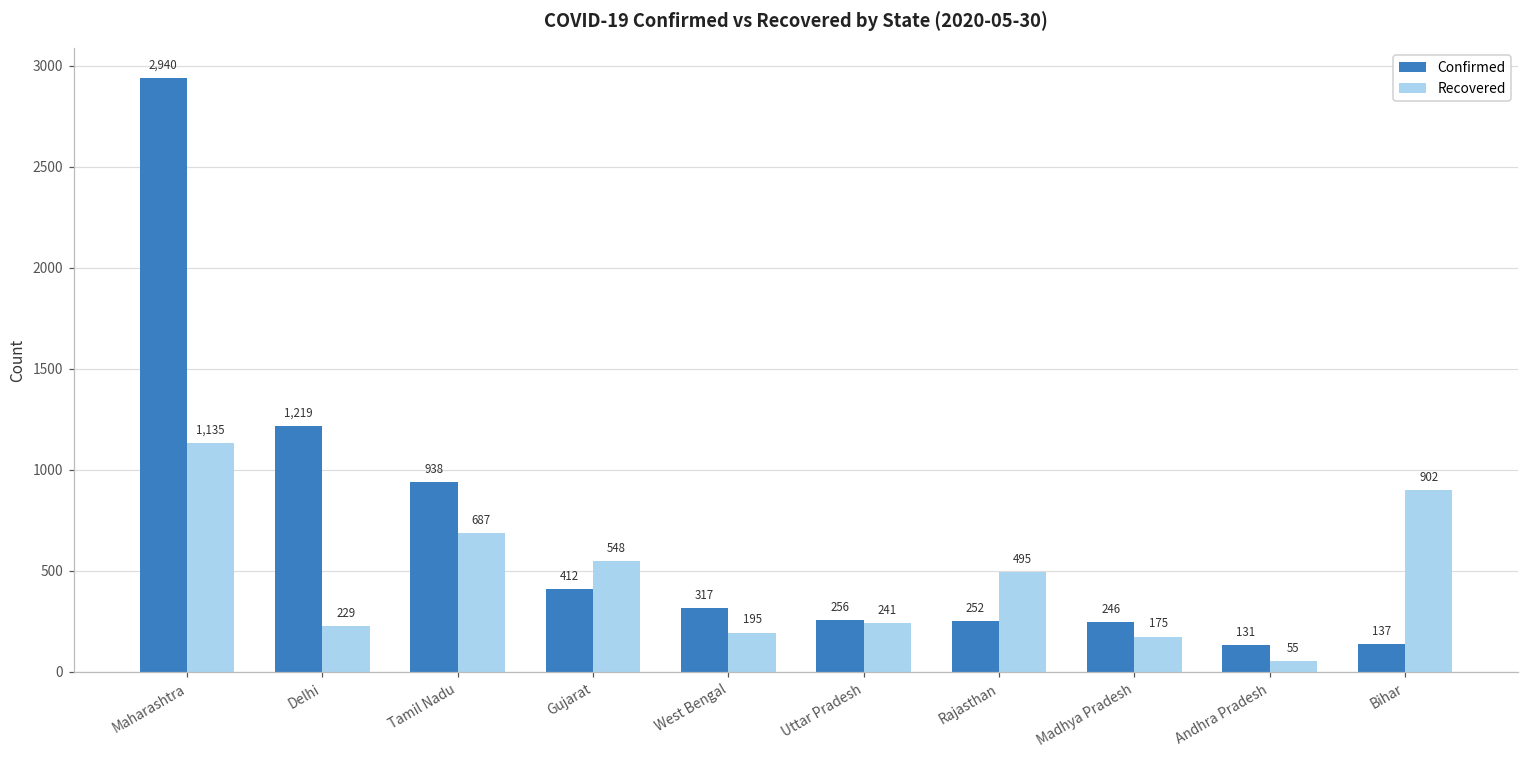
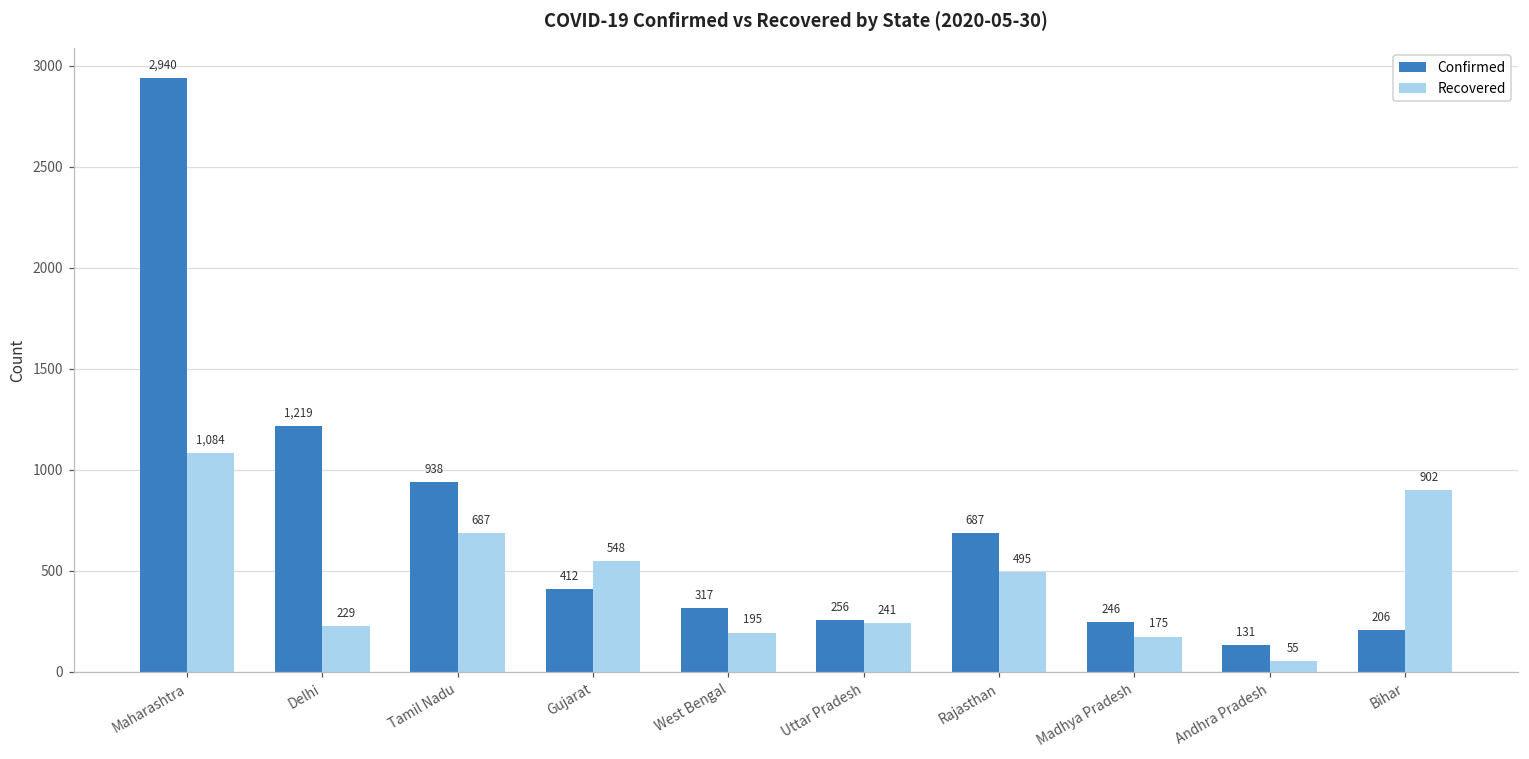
  {
    "Confirmed": {
      "Maharashtra": "2,940",
      "Delhi": "1,219",
      "Tamil Nadu": "938",
      "Gujarat": "412",
      "West Bengal": "317",
      "Uttar Pradesh": "256",
-     "Rajasthan": "252",
+     "Rajasthan": "687",
      "Madhya Pradesh": "246",
      "Andhra Pradesh": "131",
-     "Bihar": "137"
+     "Bihar": "206"
    },
    "Recovered": {
-     "Maharashtra": "1,135",
+     "Maharashtra": "1,084",
      "Delhi": "229",
      "Tamil Nadu": "687",
      "Gujarat": "548",
      "West Bengal": "195",
      "Uttar Pradesh": "241",
      "Rajasthan": "495",
      "Madhya Pradesh": "175",
      "Andhra Pradesh": "55",
      "Bihar": "902"
    }
  }
